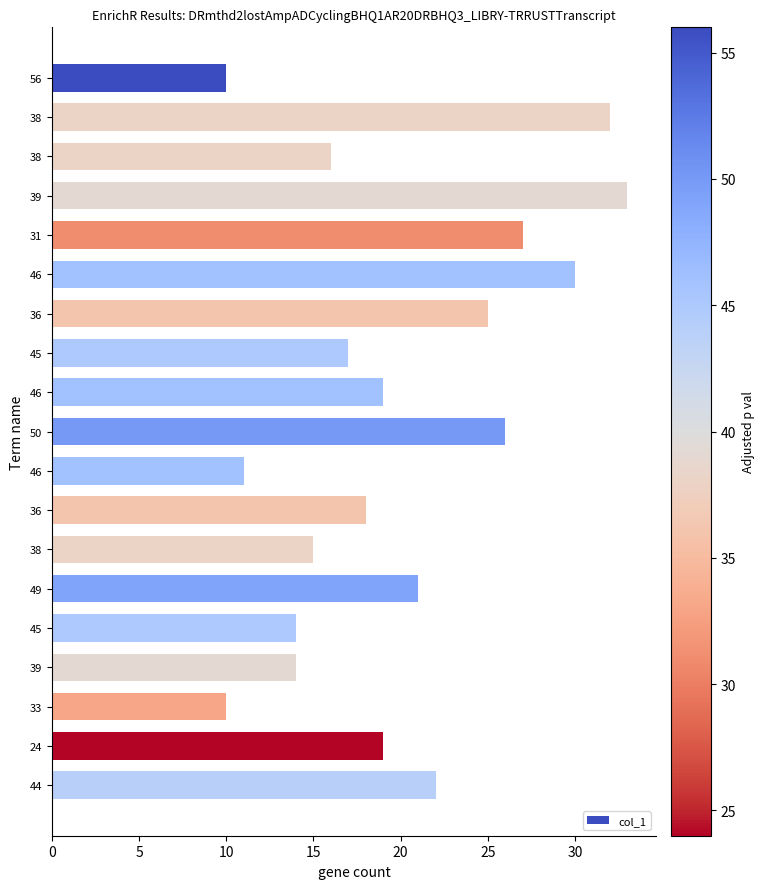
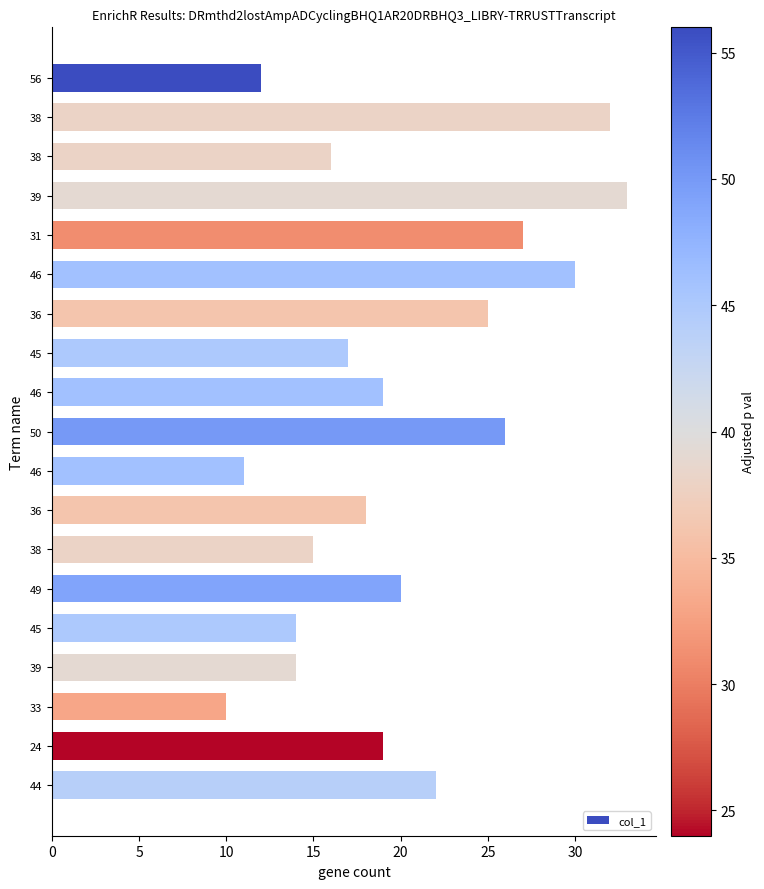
  {
-   "56": 10,
+   "56": 12,
    "31": 27,
    "50": 26,
-   "49": 21,
+   "49": 20,
    "33": 10,
    "24": 19,
    "44": 22
  }
